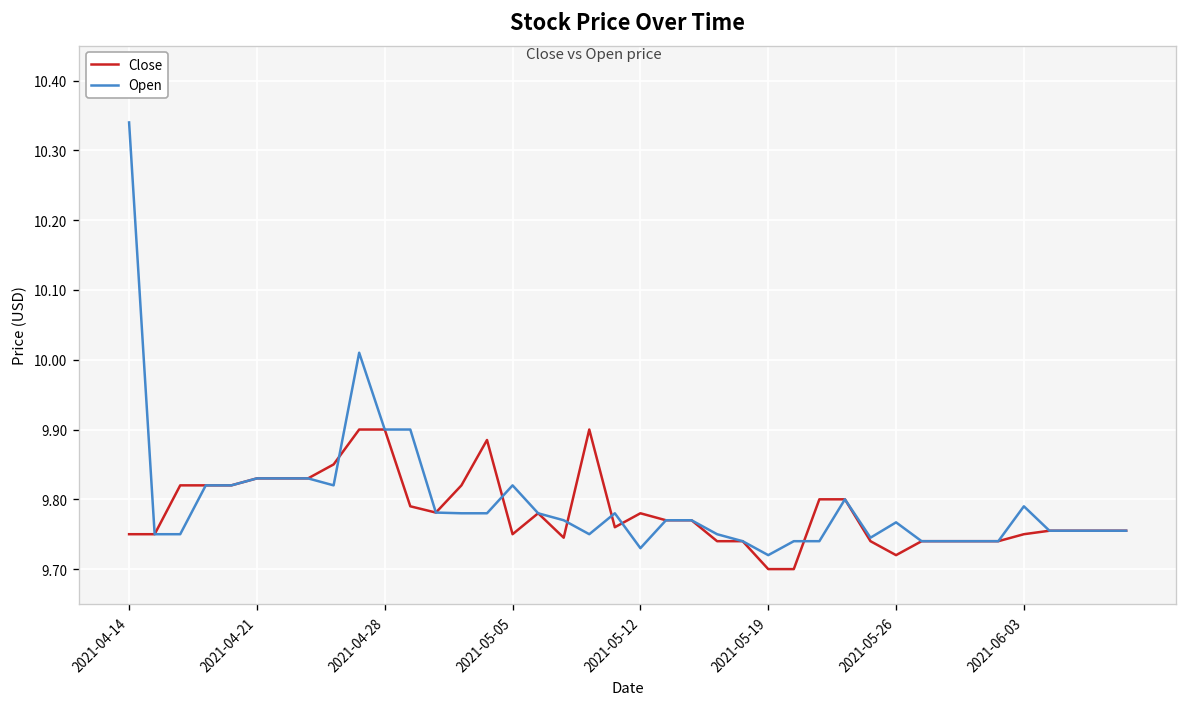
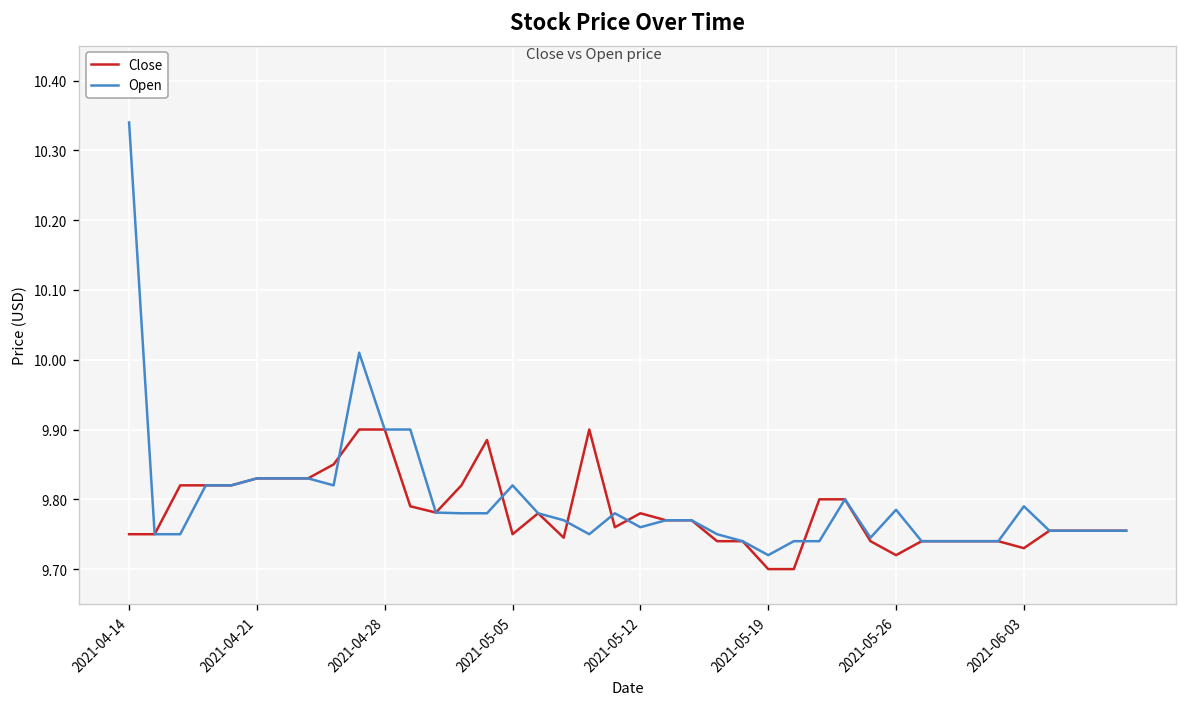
  {
    "Close": {
      "2021-04-14": 9.75,
      "2021-05-05": 9.75,
      "2021-05-12": 9.78,
      "2021-05-19": 9.70,
      "2021-05-26": 9.72,
-     "2021-06-03": 9.75
+     "2021-06-03": 9.73
    },
    "Open": {
      "2021-04-14": 10.34,
      "2021-05-05": 9.82,
-     "2021-05-12": 9.73,
+     "2021-05-12": 9.76,
      "2021-05-19": 9.72,
-     "2021-05-26": 9.77,
+     "2021-05-26": 9.79,
      "2021-06-03": 9.79
    }
  }
